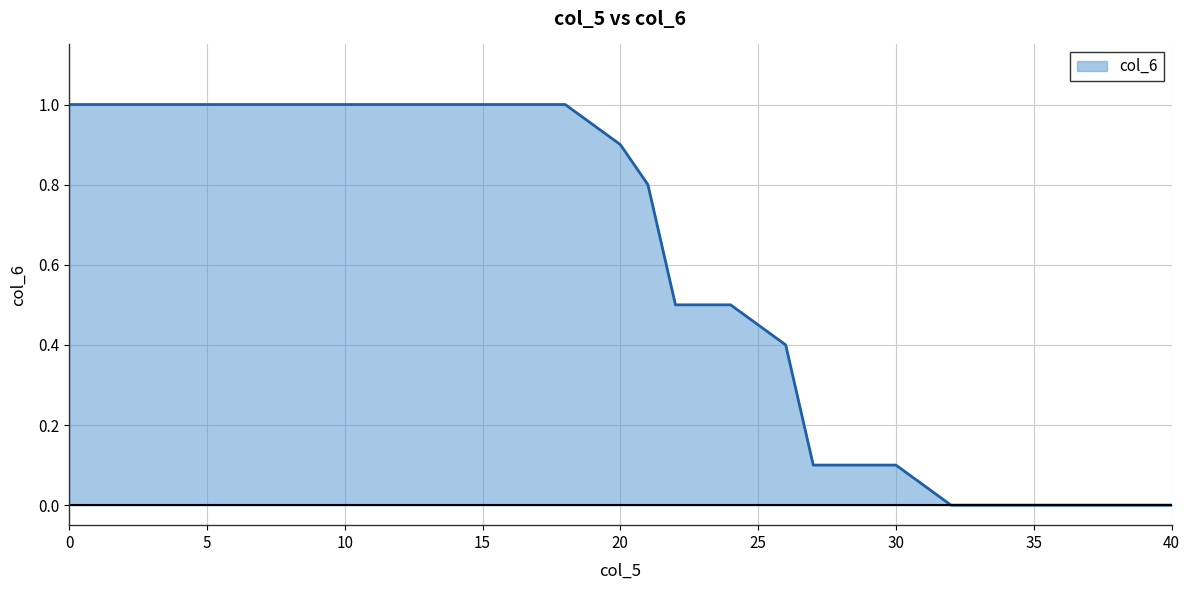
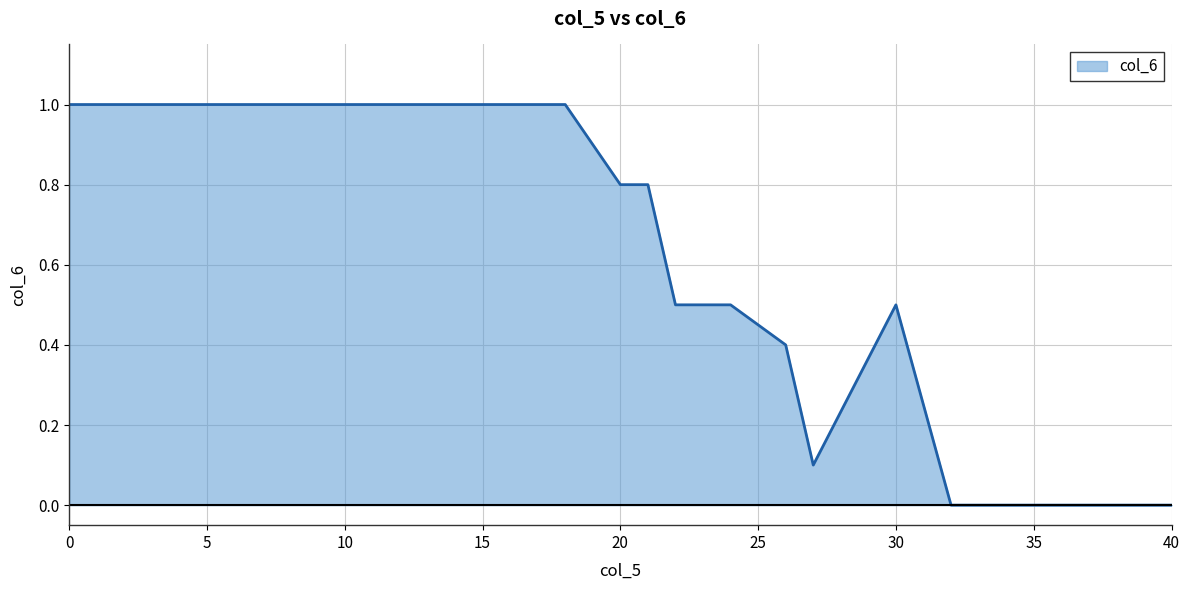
  {
    "0": 1.0,
    "5": 1.0,
-   "20": 0.9,
-   "30": 0.1,
+   "20": 0.8,
+   "30": 0.5,
    "35": 0.0,
    "40": 0.0
  }
